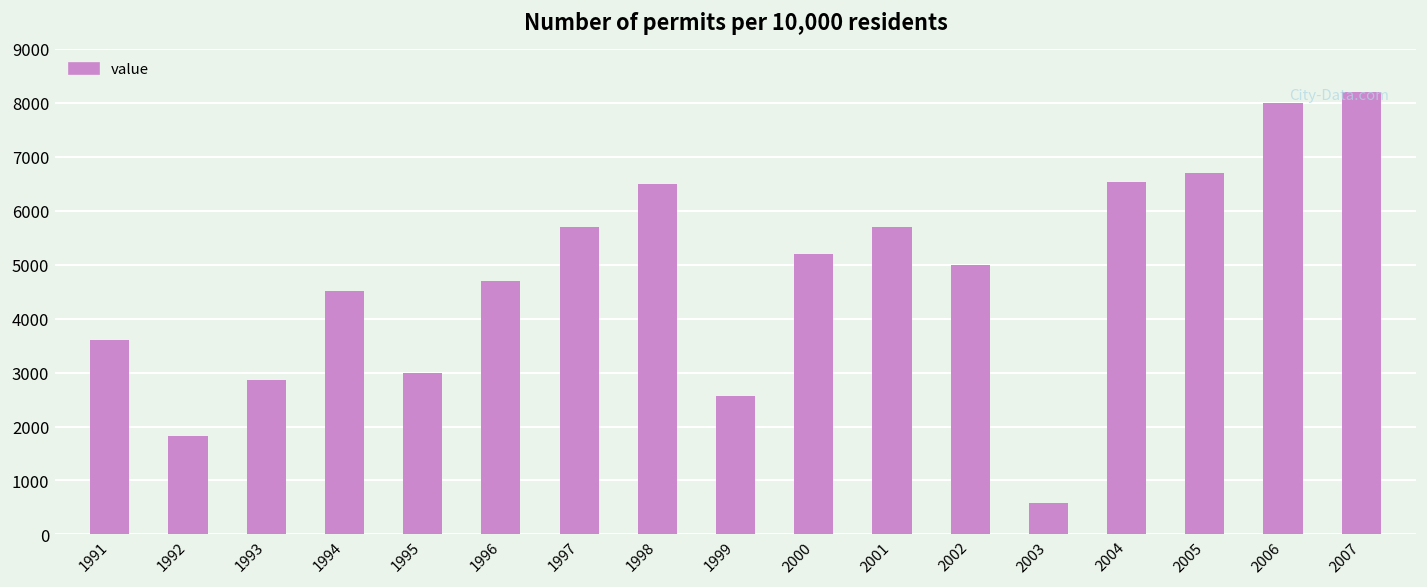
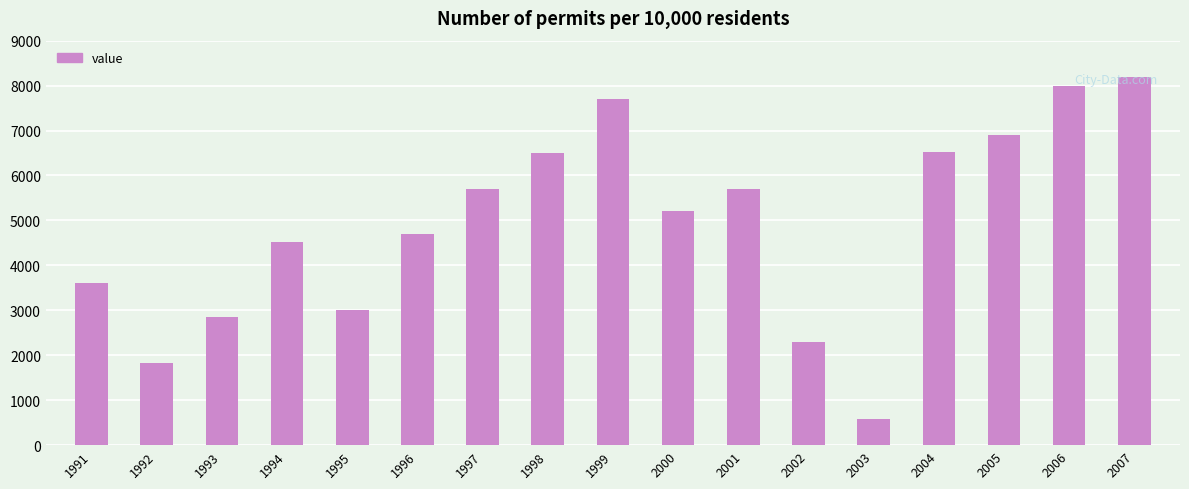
  {
    "1991": 3600,
    "1992": 1800,
    "1993": 2900,
    "1994": 4500,
    "1995": 3000,
    "1996": 4700,
    "1997": 5700,
    "1998": 6500,
-   "1999": 2600,
+   "1999": 7700,
    "2000": 5200,
    "2001": 5700,
-   "2002": 5000,
+   "2002": 2300,
    "2003": 600,
    "2004": 6500,
-   "2005": 6700,
+   "2005": 6900,
    "2006": 8000,
    "2007": 8200
  }
